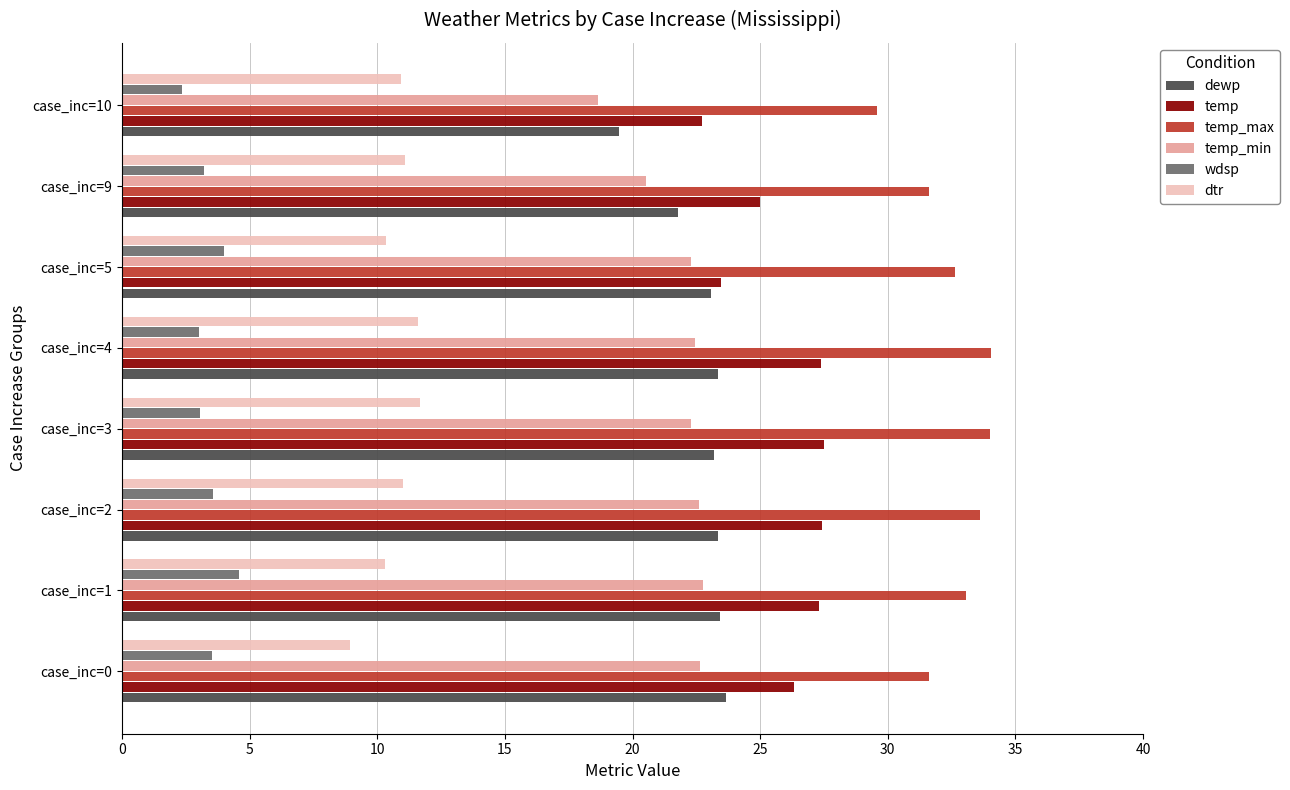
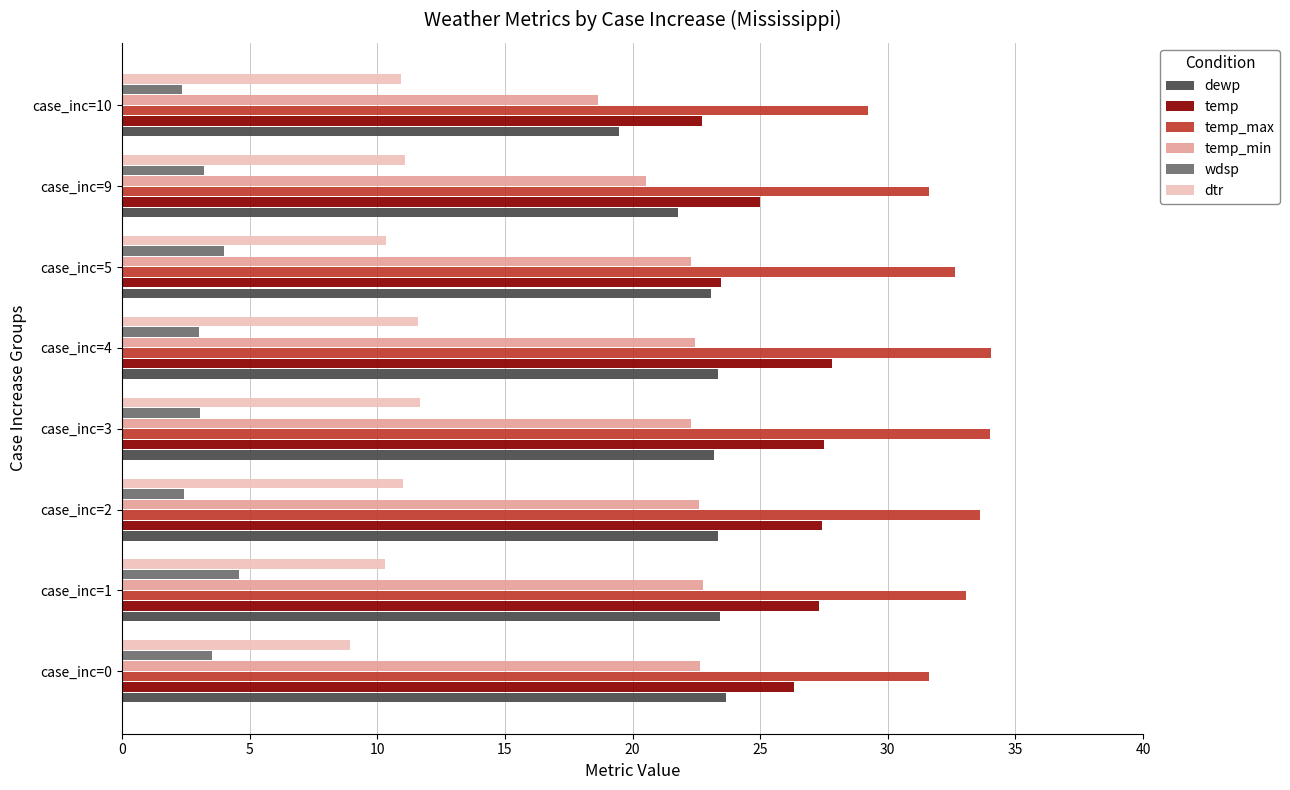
  {
    "dewp": {
      "case_inc=10": 19.5,
      "case_inc=9": 21.8,
      "case_inc=5": 23.1,
      "case_inc=4": 23.3,
      "case_inc=3": 23.2,
      "case_inc=2": 23.4,
      "case_inc=1": 23.4,
      "case_inc=0": 23.7
    },
    "temp": {
      "case_inc=10": 22.7,
      "case_inc=9": 25.0,
      "case_inc=5": 23.5,
-     "case_inc=4": 27.4,
+     "case_inc=4": 27.8,
      "case_inc=3": 27.5,
      "case_inc=2": 27.4,
      "case_inc=1": 27.3,
      "case_inc=0": 26.3
    },
    "temp_max": {
-     "case_inc=10": 29.6,
+     "case_inc=10": 29.2,
      "case_inc=9": 31.6,
      "case_inc=5": 32.7,
      "case_inc=4": 34.0,
      "case_inc=3": 34.0,
      "case_inc=2": 33.6,
      "case_inc=1": 33.1,
      "case_inc=0": 31.6
    },
    "wdsp": {
      "case_inc=10": 2.4,
      "case_inc=9": 3.2,
      "case_inc=5": 4.0,
      "case_inc=4": 3.0,
      "case_inc=3": 3.0,
-     "case_inc=2": 3.6,
+     "case_inc=2": 2.4,
      "case_inc=1": 4.6,
      "case_inc=0": 3.5
    }
  }
